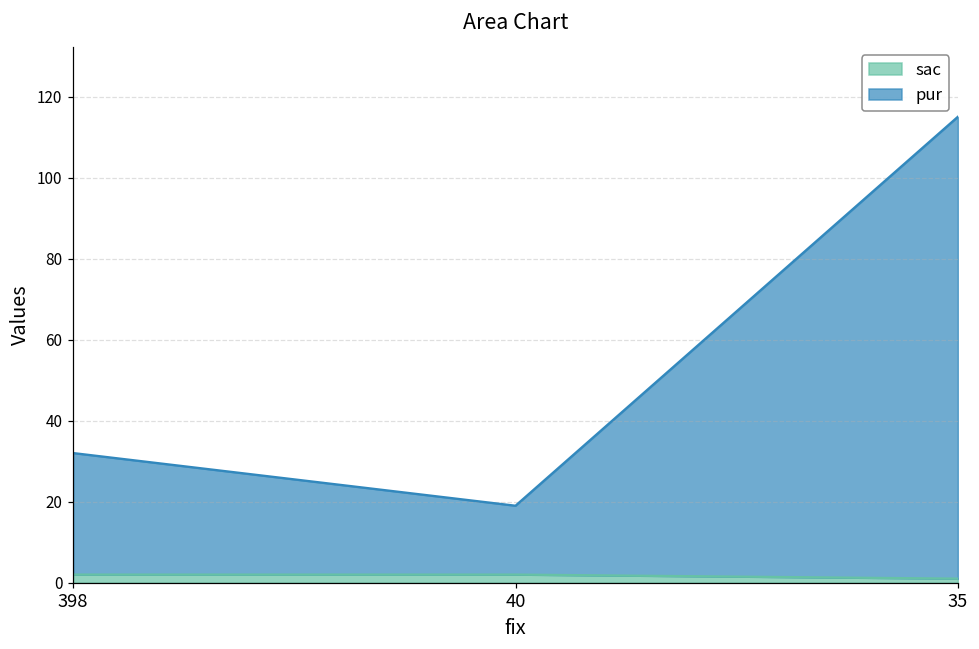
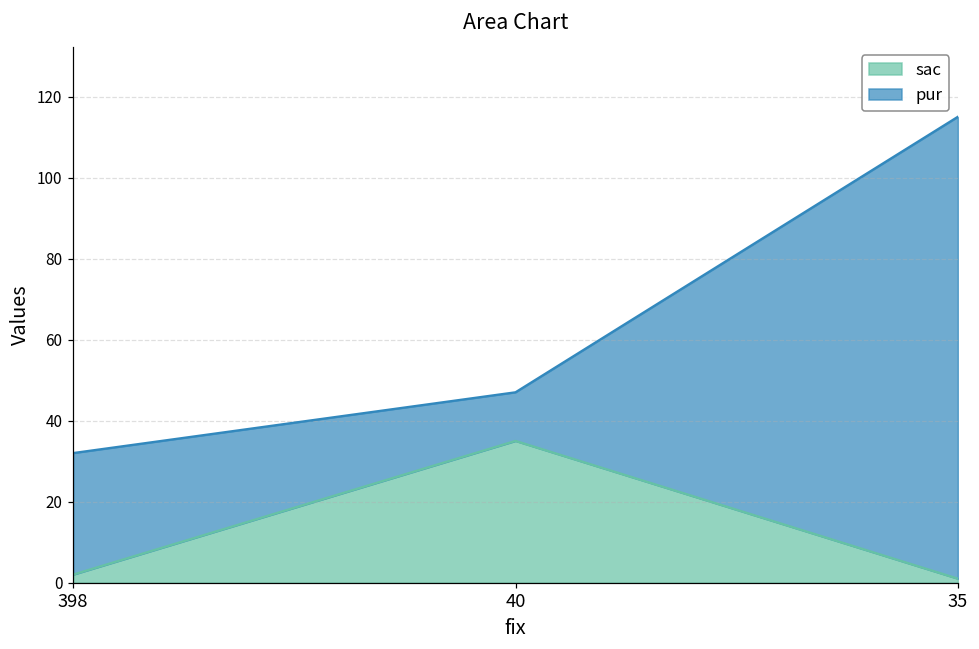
  {
    "sac": {
      "398": 2,
-     "40": 2,
+     "40": 35,
      "35": 1
    },
    "pur": {
      "398": 30,
-     "40": 17,
+     "40": 12,
      "35": 114
    }
  }
